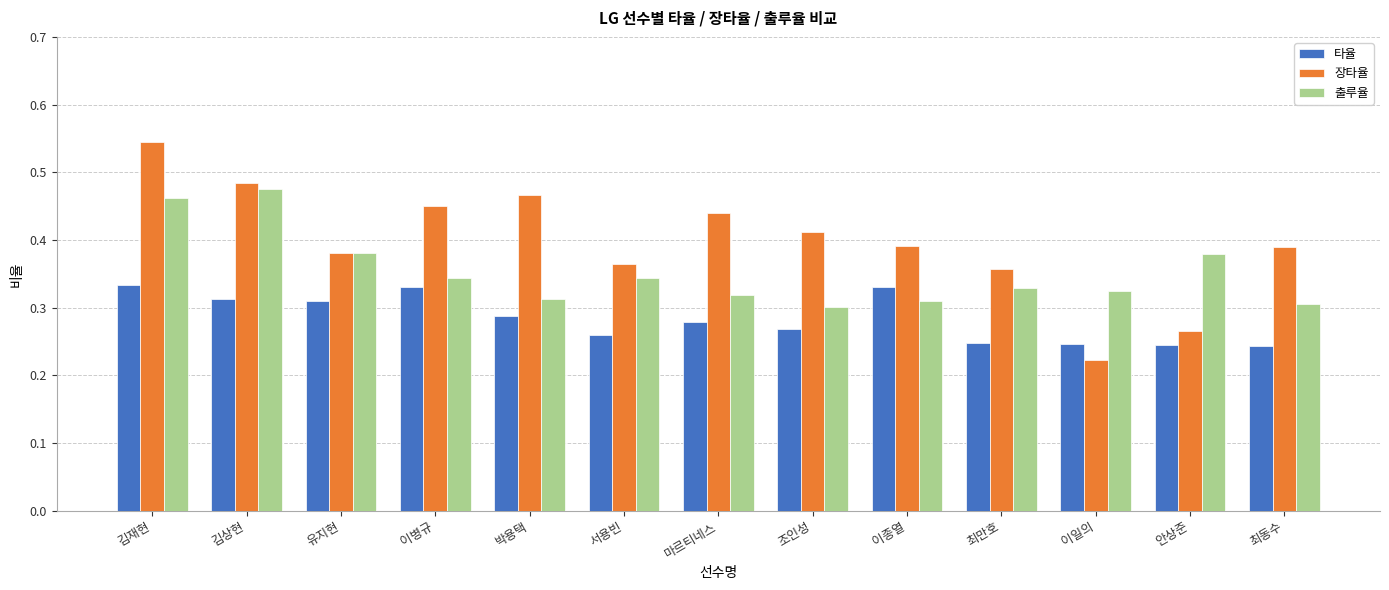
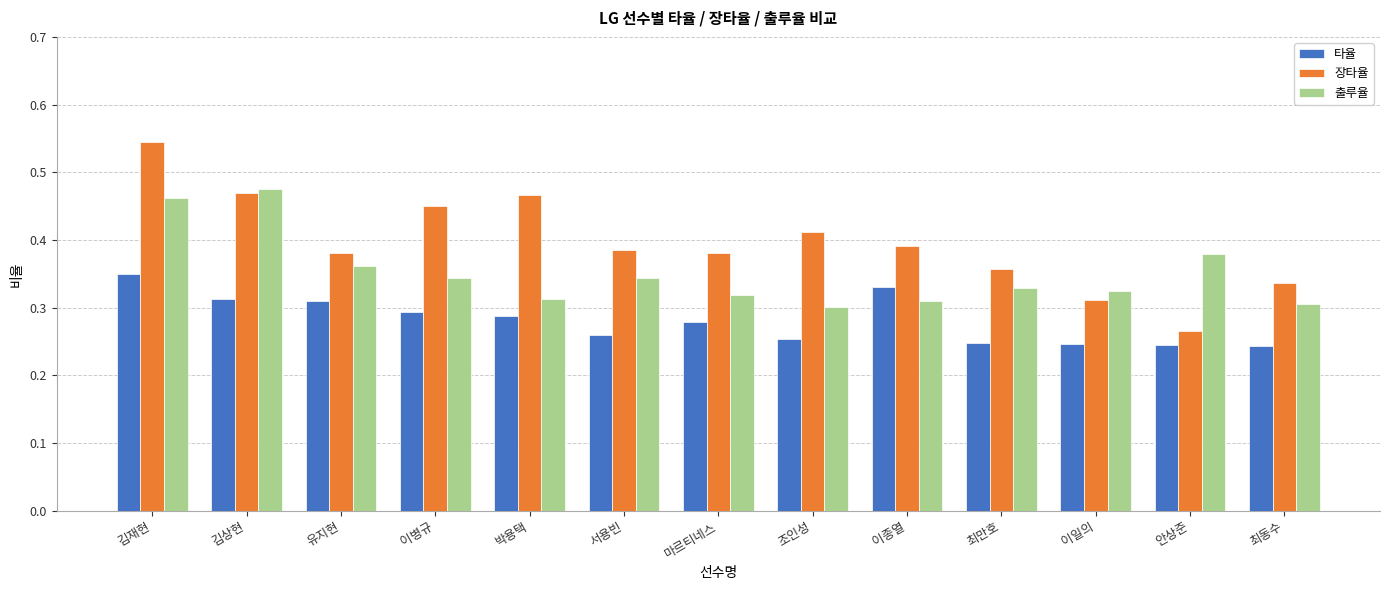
  {
    "타율": {
-     "김재현": 0.33,
+     "김재현": 0.35,
      "김상현": 0.31,
      "유지현": 0.31,
-     "이병규": 0.33,
+     "이병규": 0.29,
      "박용택": 0.29,
      "서용빈": 0.26,
      "마르티네스": 0.28,
-     "조인성": 0.27,
+     "조인성": 0.25,
      "이종열": 0.33,
      "최만호": 0.25,
      "이일의": 0.25,
      "안상준": 0.25,
      "최동수": 0.24
    },
    "장타율": {
      "김재현": 0.54,
-     "김상현": 0.48,
+     "김상현": 0.47,
      "유지현": 0.38,
      "이병규": 0.45,
      "박용택": 0.47,
-     "서용빈": 0.36,
-     "마르티네스": 0.44,
+     "서용빈": 0.39,
+     "마르티네스": 0.38,
      "조인성": 0.41,
      "이종열": 0.39,
      "최만호": 0.36,
-     "이일의": 0.22,
+     "이일의": 0.31,
      "안상준": 0.27,
-     "최동수": 0.39
+     "최동수": 0.34
    },
    "출루율": {
      "김재현": 0.46,
      "김상현": 0.48,
-     "유지현": 0.38,
+     "유지현": 0.36,
      "이병규": 0.34,
      "박용택": 0.31,
      "서용빈": 0.34,
      "마르티네스": 0.32,
      "조인성": 0.30,
      "이종열": 0.31,
      "최만호": 0.33,
      "이일의": 0.33,
      "안상준": 0.38,
      "최동수": 0.31
    }
  }
